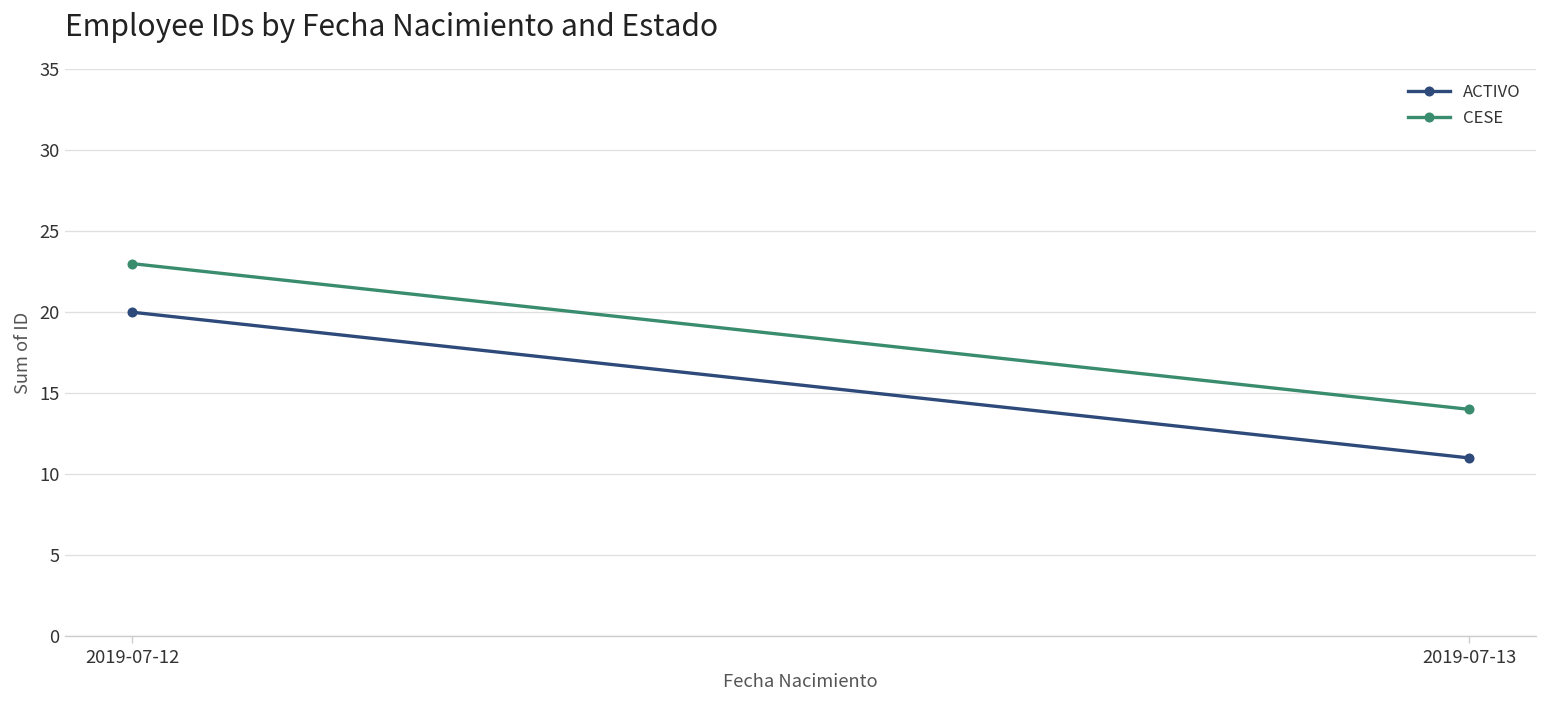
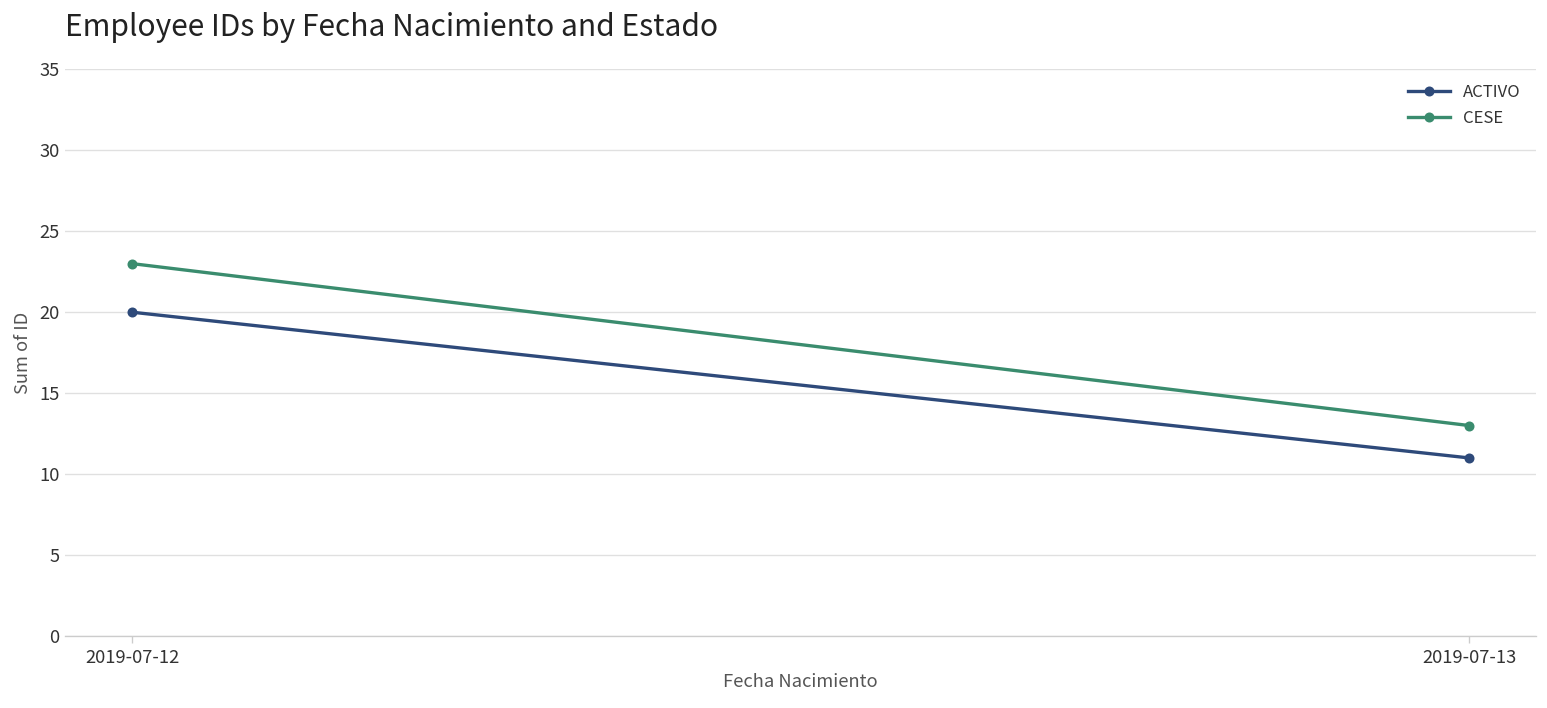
  {
    "ACTIVO": {
      "2019-07-12": 20,
      "2019-07-13": 11
    },
    "CESE": {
      "2019-07-12": 23,
-     "2019-07-13": 14
+     "2019-07-13": 13
    }
  }
